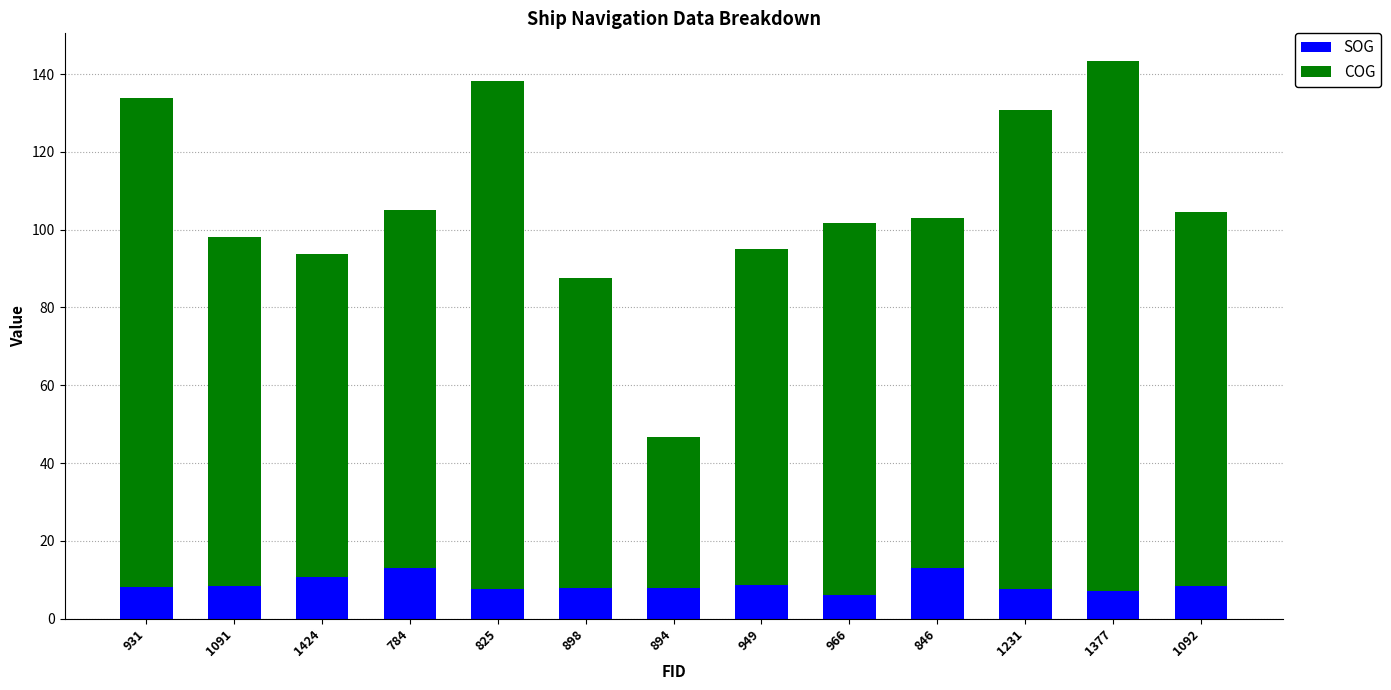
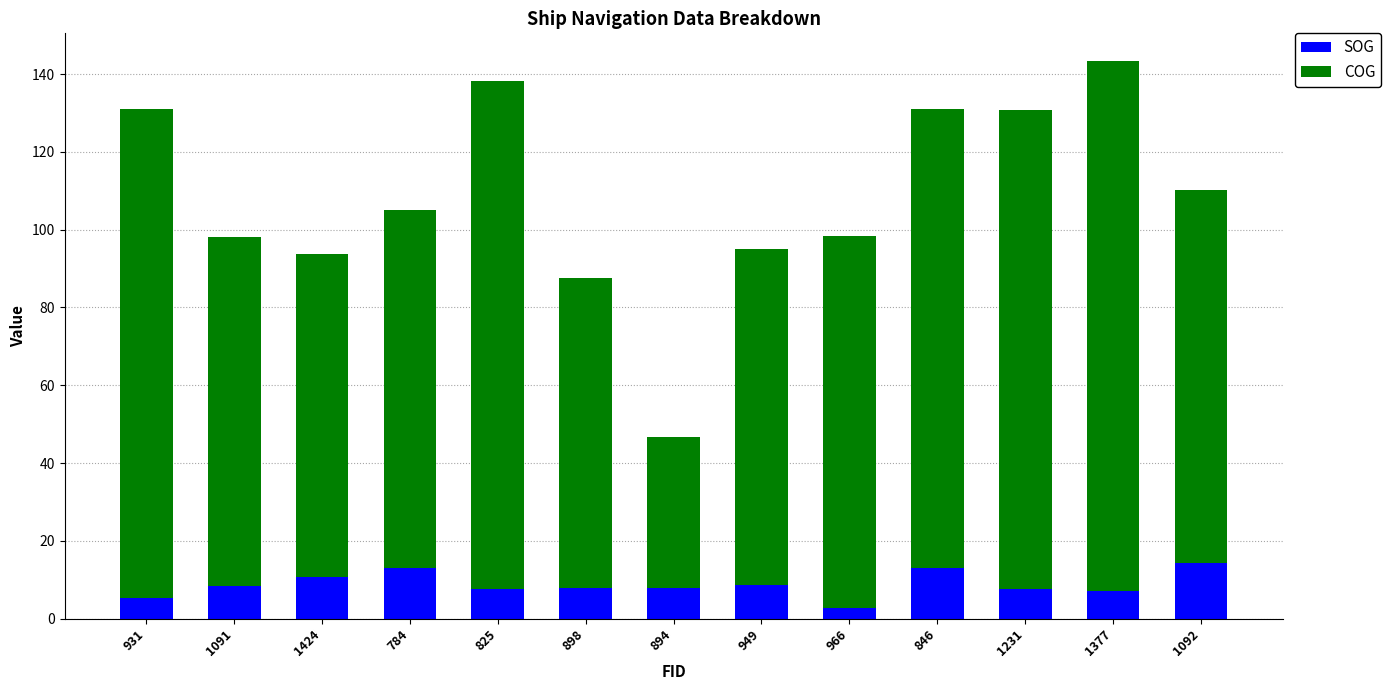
  {
    "SOG": {
-     "931": 8,
+     "931": 5,
      "1091": 9,
      "1424": 11,
      "784": 13,
      "825": 8,
      "898": 8,
      "894": 8,
      "949": 9,
-     "966": 6,
+     "966": 3,
      "846": 13,
      "1231": 8,
      "1377": 7,
-     "1092": 9
+     "1092": 14
    },
    "COG": {
      "931": 126,
      "1091": 90,
      "1424": 83,
      "784": 92,
      "825": 131,
      "898": 80,
      "894": 39,
      "949": 87,
      "966": 96,
-     "846": 90,
+     "846": 118,
      "1231": 123,
      "1377": 136,
      "1092": 96
    }
  }
